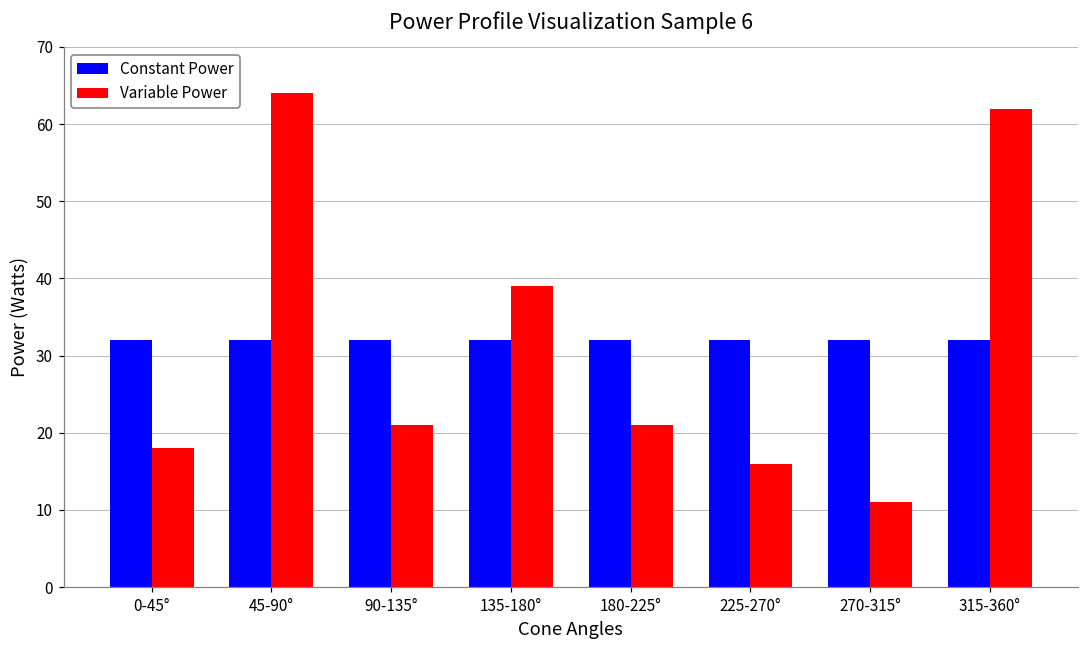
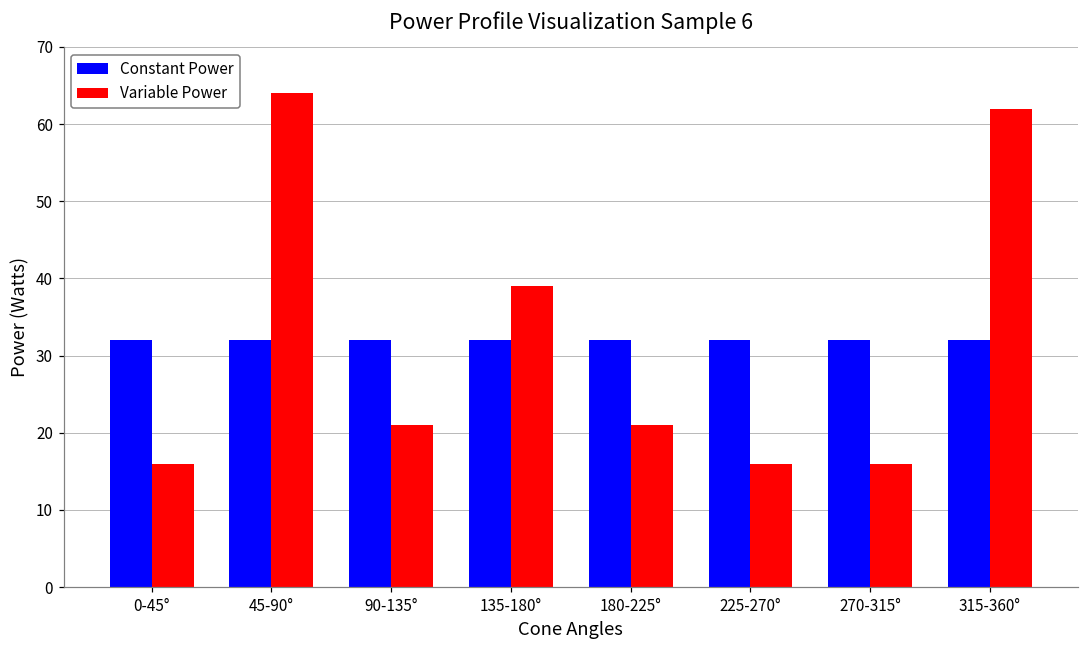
  {
    "Constant Power": {
      "0-45°": 32,
      "45-90°": 32,
      "90-135°": 32,
      "135-180°": 32,
      "180-225°": 32,
      "225-270°": 32,
      "270-315°": 32,
      "315-360°": 32
    },
    "Variable Power": {
-     "0-45°": 18,
+     "0-45°": 16,
      "45-90°": 64,
      "90-135°": 21,
      "135-180°": 39,
      "180-225°": 21,
      "225-270°": 16,
-     "270-315°": 11,
+     "270-315°": 16,
      "315-360°": 62
    }
  }
